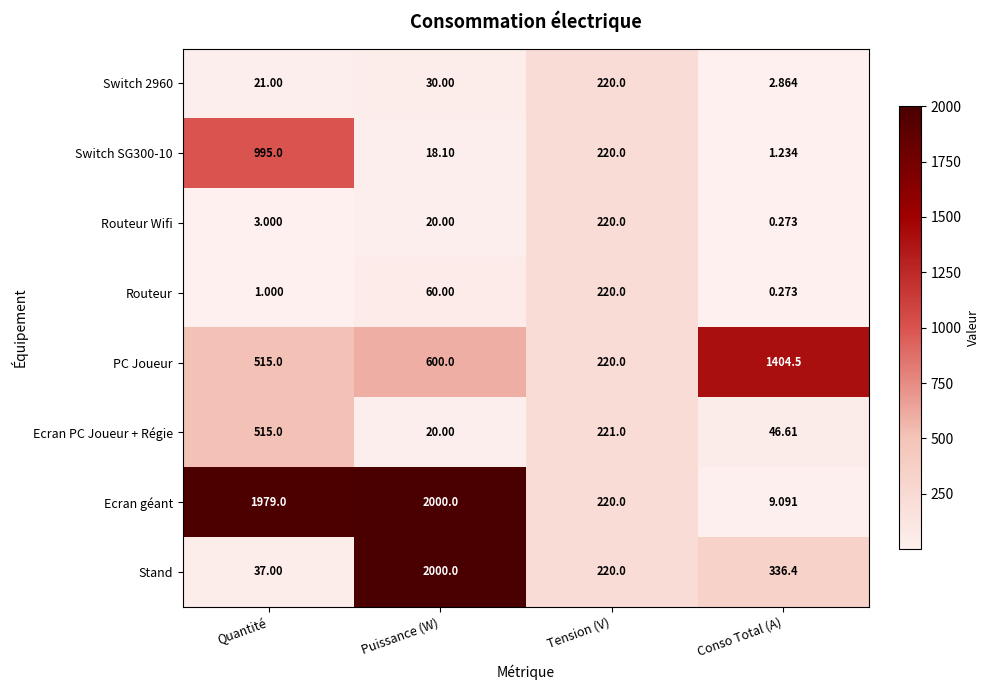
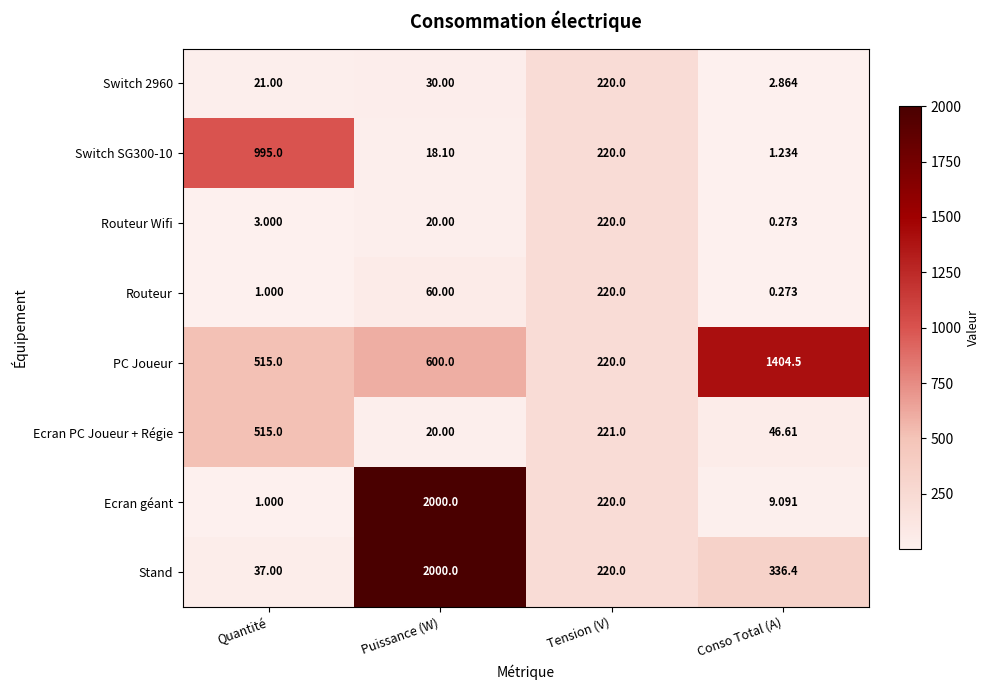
  {
    "Switch 2960": {
      "Quantité": 21.00,
      "Puissance (W)": 30.00,
      "Tension (V)": 220.0,
      "Conso Total (A)": 2.864
    },
    "Switch SG300-10": {
      "Quantité": 995.0,
      "Puissance (W)": 18.10,
      "Tension (V)": 220.0,
      "Conso Total (A)": 1.234
    },
    "Routeur Wifi": {
      "Quantité": 3.000,
      "Puissance (W)": 20.00,
      "Tension (V)": 220.0,
      "Conso Total (A)": 0.273
    },
    "Routeur": {
      "Quantité": 1.000,
      "Puissance (W)": 60.00,
      "Tension (V)": 220.0,
      "Conso Total (A)": 0.273
    },
    "PC Joueur": {
      "Quantité": 515.0,
      "Puissance (W)": 600.0,
      "Tension (V)": 220.0,
      "Conso Total (A)": 1404.5
    },
    "Ecran PC Joueur + Régie": {
      "Quantité": 515.0,
      "Puissance (W)": 20.00,
      "Tension (V)": 221.0,
      "Conso Total (A)": 46.61
    },
    "Ecran géant": {
-     "Quantité": 1979.0,
+     "Quantité": 1.000,
      "Puissance (W)": 2000.0,
      "Tension (V)": 220.0,
      "Conso Total (A)": 9.091
    },
    "Stand": {
      "Quantité": 37.00,
      "Puissance (W)": 2000.0,
      "Tension (V)": 220.0,
      "Conso Total (A)": 336.4
    }
  }
